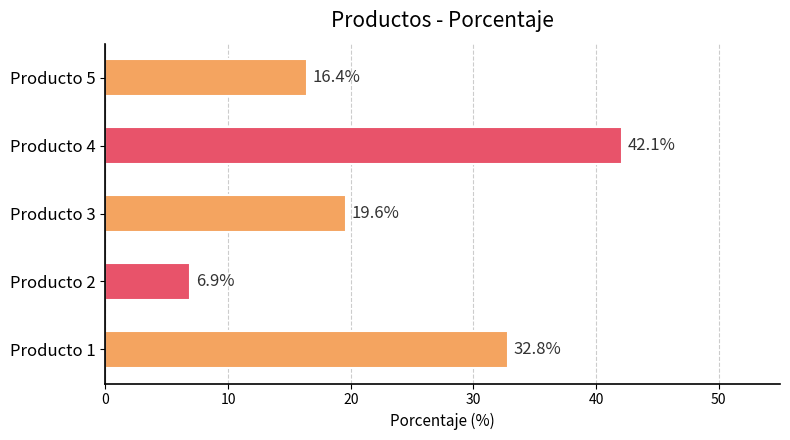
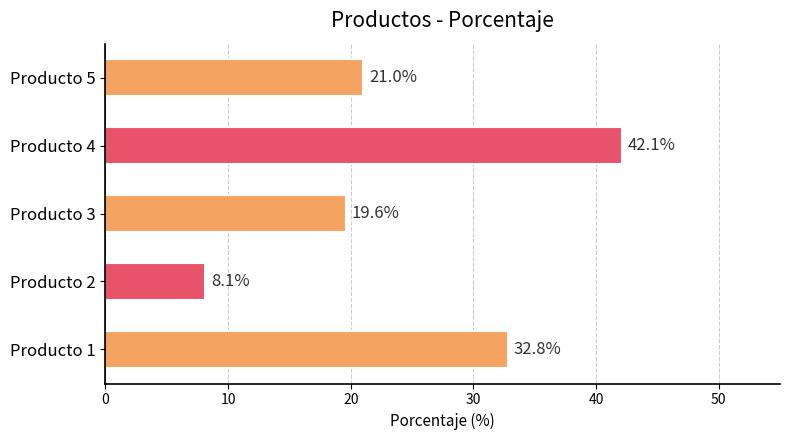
  {
-   "Producto 5": "16.4%",
+   "Producto 5": "21.0%",
    "Producto 4": "42.1%",
    "Producto 3": "19.6%",
-   "Producto 2": "6.9%",
+   "Producto 2": "8.1%",
    "Producto 1": "32.8%"
  }
